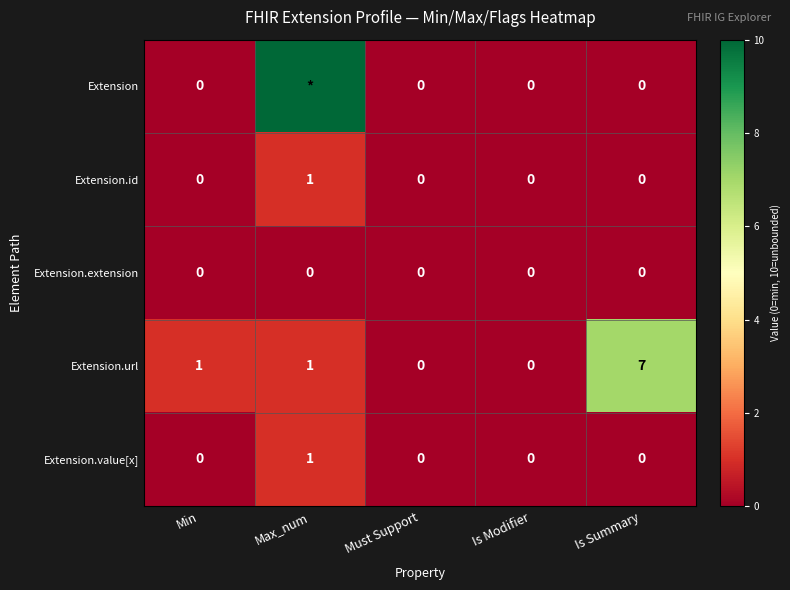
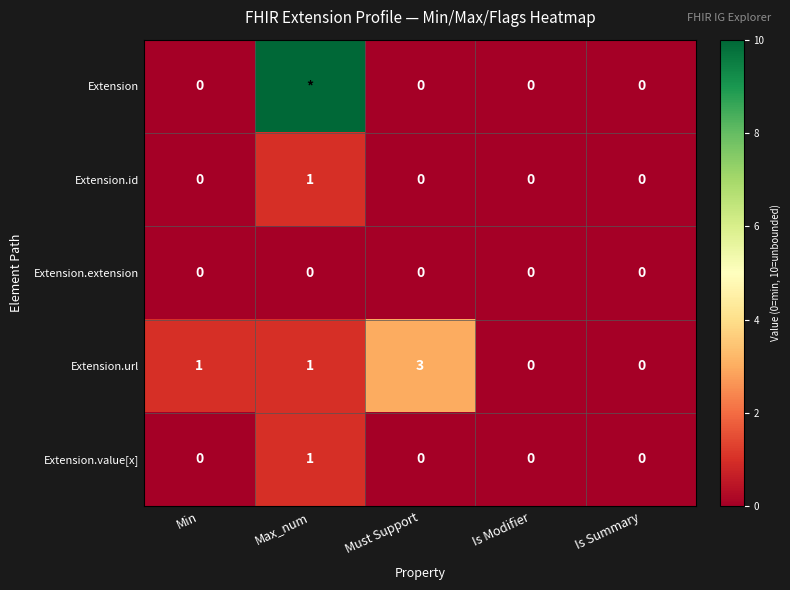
  {
    "Extension": {
      "Min": 0,
      "Must Support": 0,
      "Is Modifier": 0,
      "Is Summary": 0
    },
    "Extension.id": {
      "Min": 0,
      "Max_num": 1,
      "Must Support": 0,
      "Is Modifier": 0,
      "Is Summary": 0
    },
    "Extension.extension": {
      "Min": 0,
      "Max_num": 0,
      "Must Support": 0,
      "Is Modifier": 0,
      "Is Summary": 0
    },
    "Extension.url": {
      "Min": 1,
      "Max_num": 1,
-     "Must Support": 0,
+     "Must Support": 3,
      "Is Modifier": 0,
-     "Is Summary": 7
+     "Is Summary": 0
    },
    "Extension.value[x]": {
      "Min": 0,
      "Max_num": 1,
      "Must Support": 0,
      "Is Modifier": 0,
      "Is Summary": 0
    }
  }
